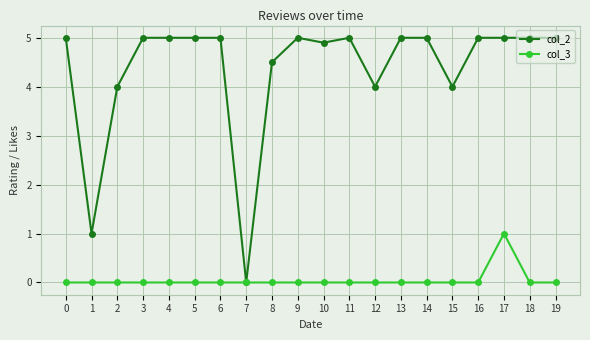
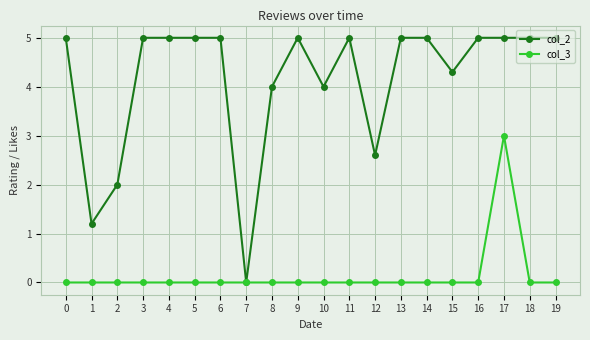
  {
    "col_2": {
      "0": 5.0,
-     "1": 1.0,
-     "2": 4,
+     "1": 1.2,
+     "2": 2,
      "3": 5.0,
      "4": 5.0,
      "5": 5.0,
      "6": 5.0,
-     "8": 4.5,
+     "8": 4.0,
      "9": 5.0,
-     "10": 4.9,
+     "10": 4.0,
      "11": 5.0,
-     "12": 4.0,
+     "12": 2.6,
      "13": 5.0,
      "14": 5.0,
-     "15": 4.0,
+     "15": 4.3,
      "16": 5.0,
      "17": 5.0
    },
    "col_3": {
      "0": 0,
      "1": 0,
      "2": 0,
      "3": 0,
      "4": 0,
      "5": 0,
      "6": 0,
      "8": 0,
      "9": 0,
      "10": 0,
      "11": 0,
      "12": 0,
      "13": 0,
      "14": 0,
      "15": 0,
      "16": 0,
-     "17": 1,
+     "17": 3,
      "18": 0,
      "19": 0
    }
  }
